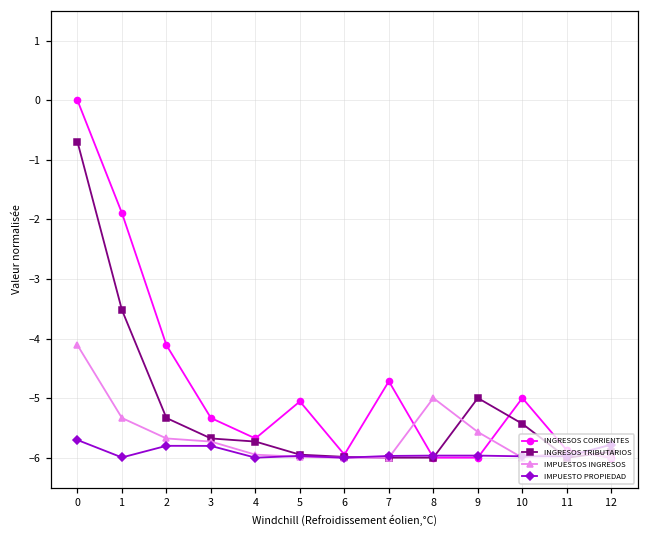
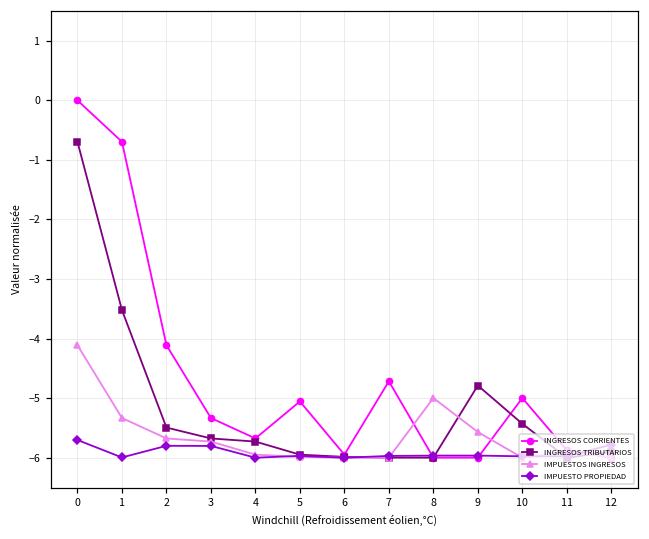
  {
    "INGRESOS CORRIENTES": {
      "0": 0.0,
-     "1": -1.9,
+     "1": -0.7,
      "2": -4.1,
      "3": -5.3,
      "4": -5.7,
      "5": -5.1,
      "7": -4.7,
      "10": -5.0
    },
    "INGRESOS TRIBUTARIOS": {
      "0": -0.7,
      "1": -3.5,
-     "2": -5.3,
+     "2": -5.5,
      "3": -5.7,
      "4": -5.7,
-     "9": -5.0,
+     "9": -4.8,
      "10": -5.4
    },
    "IMPUESTOS INGRESOS": {
      "0": -4.1,
      "1": -5.3,
      "2": -5.7,
      "3": -5.7,
      "4": -5.9,
      "8": -5.0,
      "9": -5.6
    },
    "IMPUESTO PROPIEDAD": {
      "0": -5.7,
      "1": -6.0,
      "2": -5.8,
      "3": -5.8,
      "4": -6.0
    }
  }
